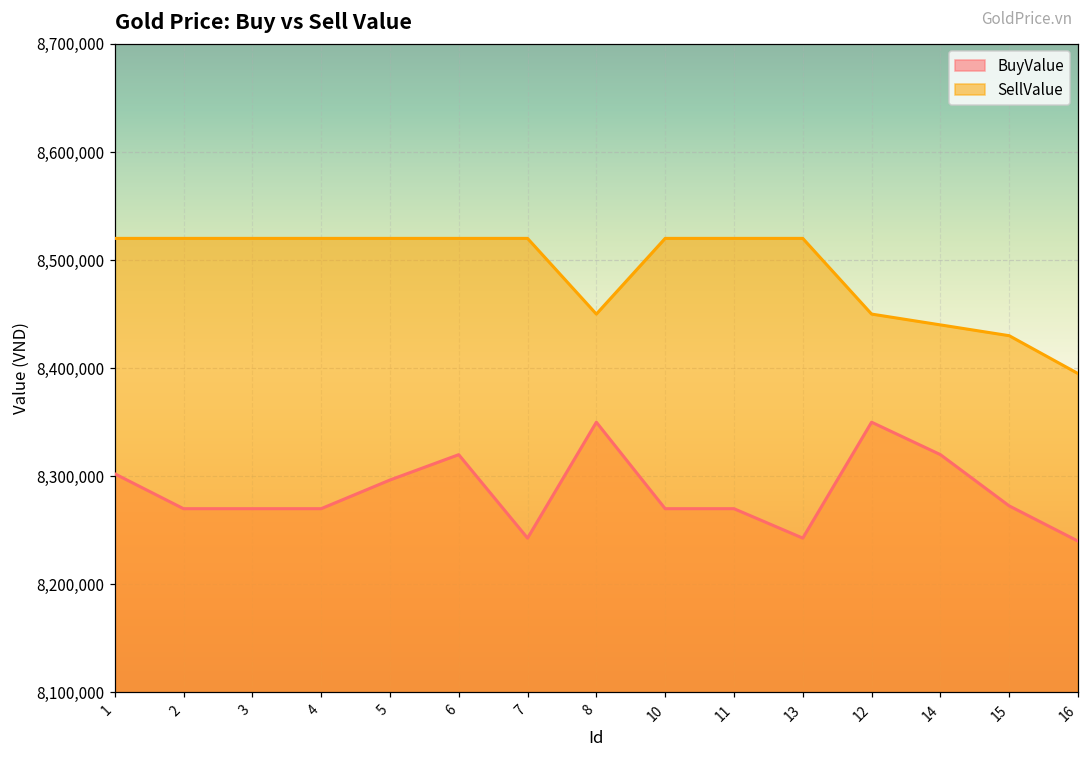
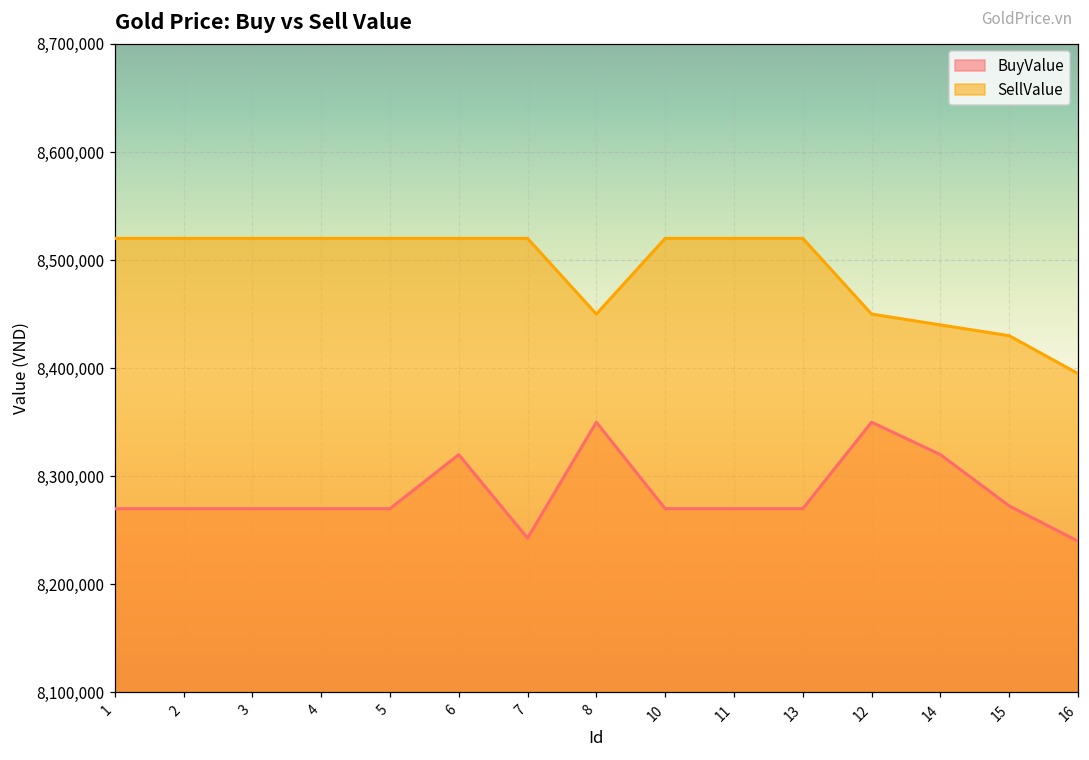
  {
    "BuyValue": {
-     "1": "8,300,000",
+     "1": "8,270,000",
      "2": "8,270,000",
      "3": "8,270,000",
      "4": "8,270,000",
-     "5": "8,300,000",
+     "5": "8,270,000",
      "6": "8,320,000",
      "7": "8,240,000",
      "8": "8,350,000",
      "10": "8,270,000",
      "11": "8,270,000",
-     "13": "8,240,000",
+     "13": "8,270,000",
      "12": "8,350,000",
      "14": "8,320,000",
      "15": "8,270,000",
      "16": "8,240,000"
    },
    "SellValue": {
      "1": "8,520,000",
      "2": "8,520,000",
      "3": "8,520,000",
      "4": "8,520,000",
      "5": "8,520,000",
      "6": "8,520,000",
      "7": "8,520,000",
      "8": "8,450,000",
      "10": "8,520,000",
      "11": "8,520,000",
      "13": "8,520,000",
      "12": "8,450,000",
      "14": "8,440,000",
      "15": "8,430,000",
      "16": "8,400,000"
    }
  }
